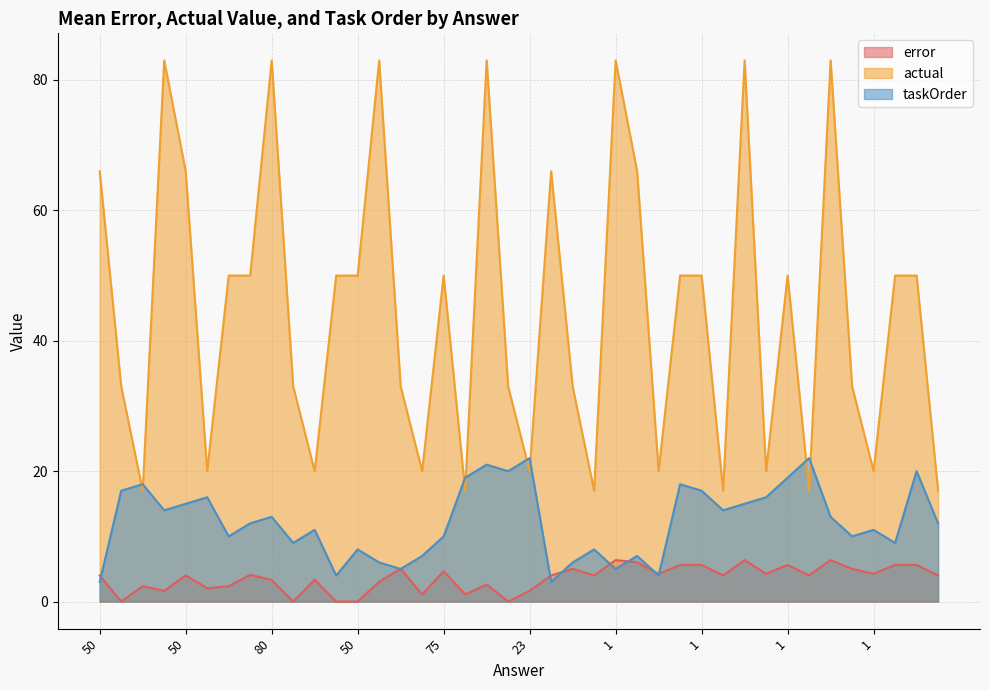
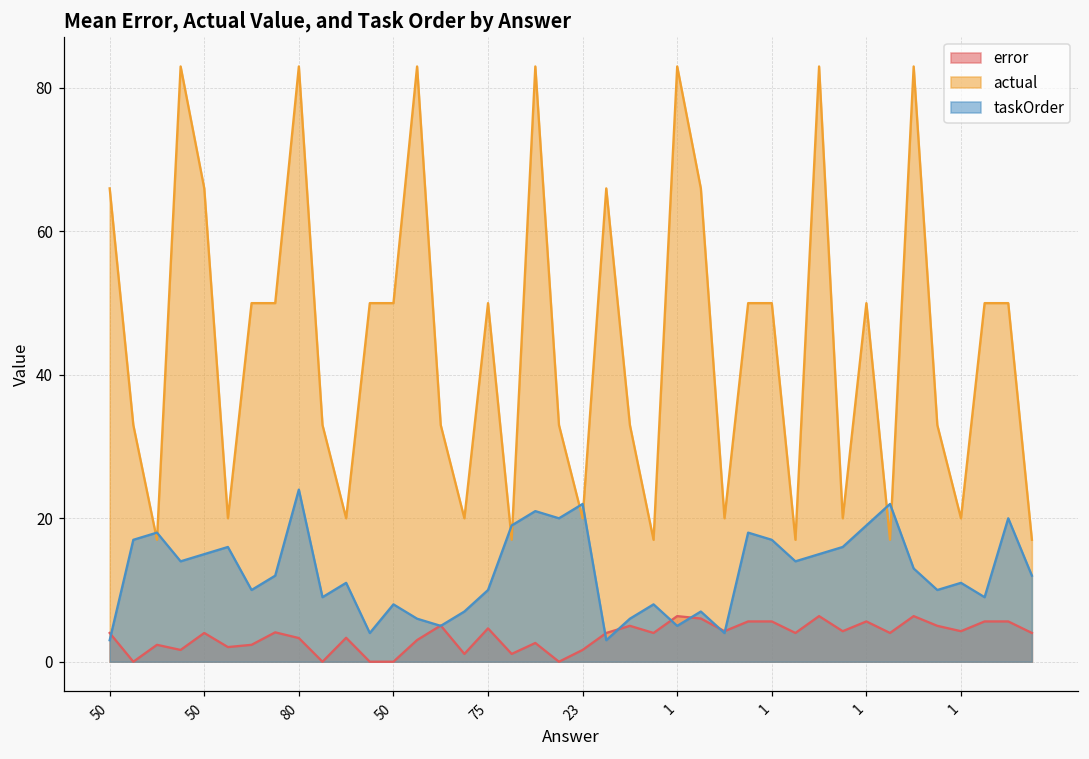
  {
    "error": {
      "80": 3,
      "75": 5
    },
    "actual": {
      "80": 83,
      "75": 50
    },
    "taskOrder": {
-     "80": 13,
+     "80": 24,
      "75": 10
    }
  }
